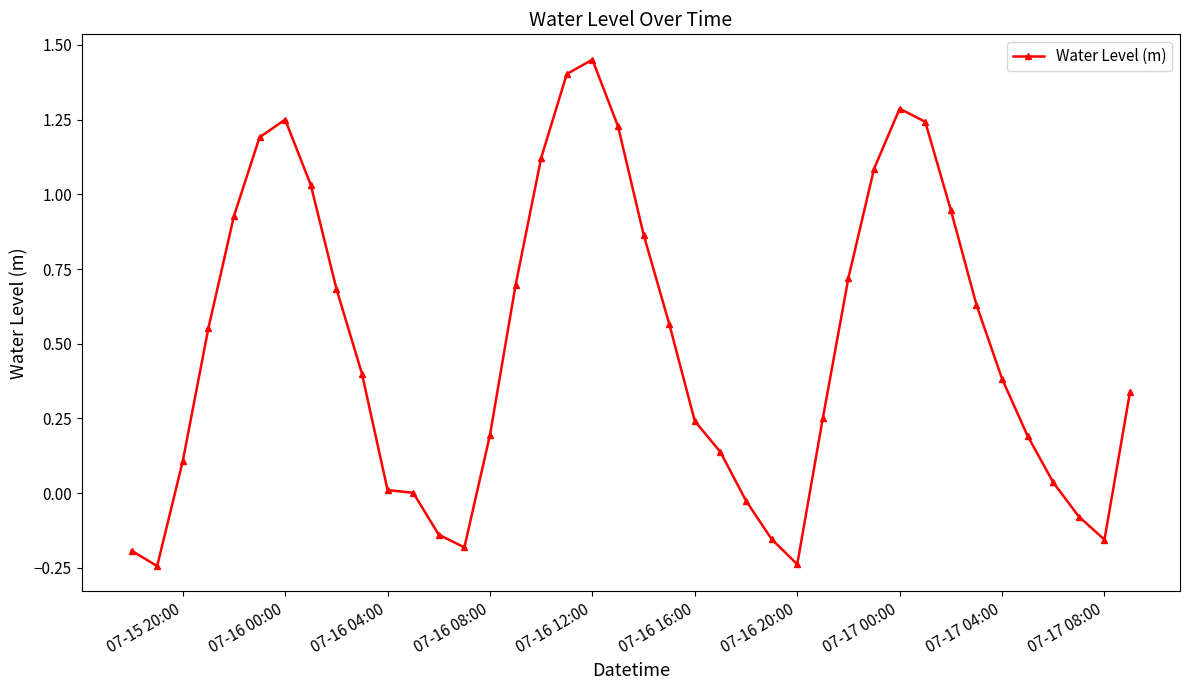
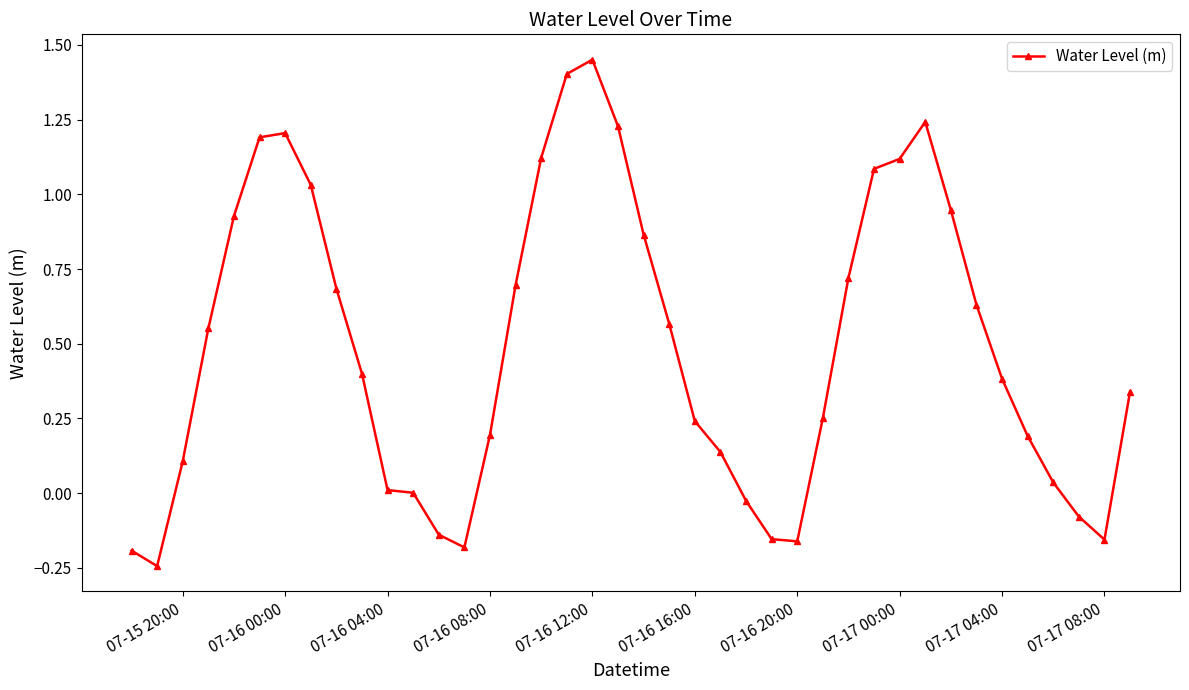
  {
    "07-15 20:00": 0.11,
-   "07-16 00:00": 1.25,
+   "07-16 00:00": 1.20,
    "07-16 04:00": 0.01,
    "07-16 08:00": 0.19,
    "07-16 12:00": 1.45,
    "07-16 16:00": 0.24,
-   "07-16 20:00": -0.24,
-   "07-17 00:00": 1.29,
+   "07-16 20:00": -0.16,
+   "07-17 00:00": 1.12,
    "07-17 04:00": 0.38,
    "07-17 08:00": -0.16
  }
